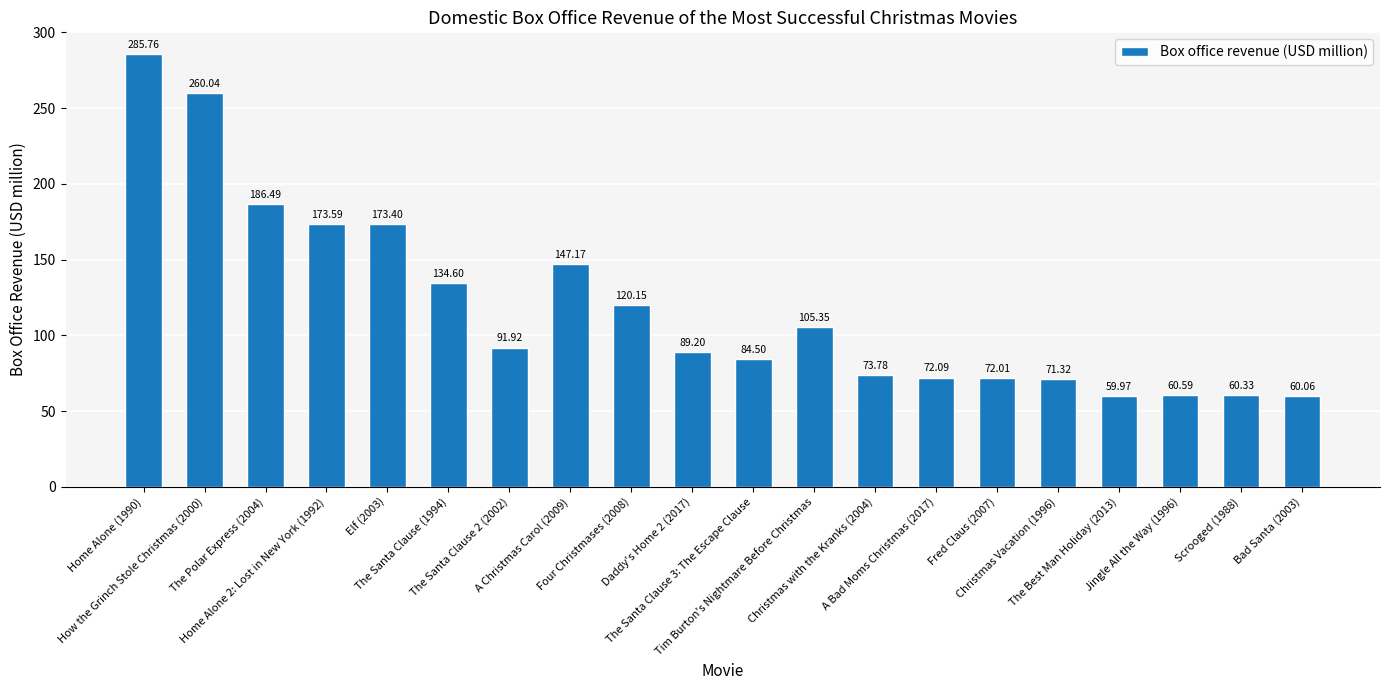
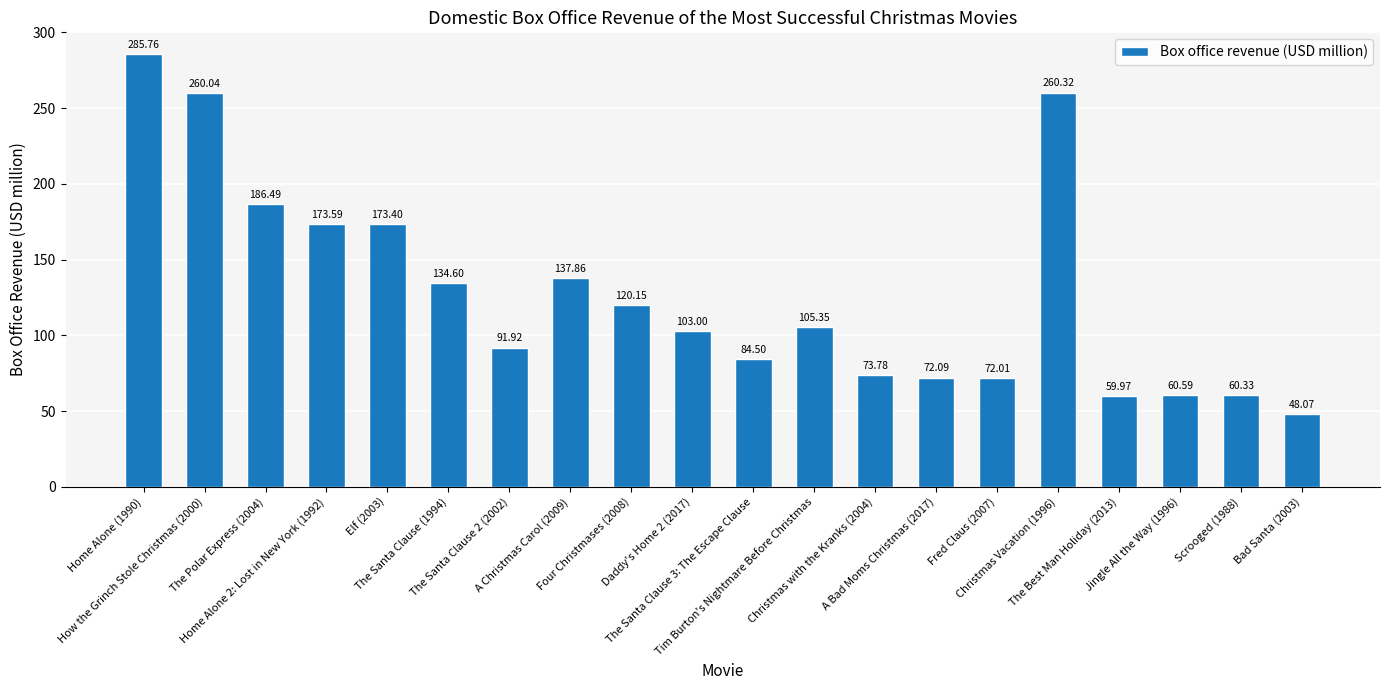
  {
    "Home Alone (1990)": 285.76,
    "How the Grinch Stole Christmas (2000)": 260.04,
    "The Polar Express (2004)": 186.49,
    "Home Alone 2: Lost in New York (1992)": 173.59,
    "Elf (2003)": 173.40,
    "The Santa Clause (1994)": 134.60,
    "The Santa Clause 2 (2002)": 91.92,
-   "A Christmas Carol (2009)": 147.17,
+   "A Christmas Carol (2009)": 137.86,
    "Four Christmases (2008)": 120.15,
-   "Daddy's Home 2 (2017)": 89.20,
+   "Daddy's Home 2 (2017)": 103.00,
    "The Santa Clause 3: The Escape Clause": 84.50,
    "Tim Burton's Nightmare Before Christmas": 105.35,
    "Christmas with the Kranks (2004)": 73.78,
    "A Bad Moms Christmas (2017)": 72.09,
    "Fred Claus (2007)": 72.01,
-   "Christmas Vacation (1996)": 71.32,
+   "Christmas Vacation (1996)": 260.32,
    "The Best Man Holiday (2013)": 59.97,
    "Jingle All the Way (1996)": 60.59,
    "Scrooged (1988)": 60.33,
-   "Bad Santa (2003)": 60.06
+   "Bad Santa (2003)": 48.07
  }
